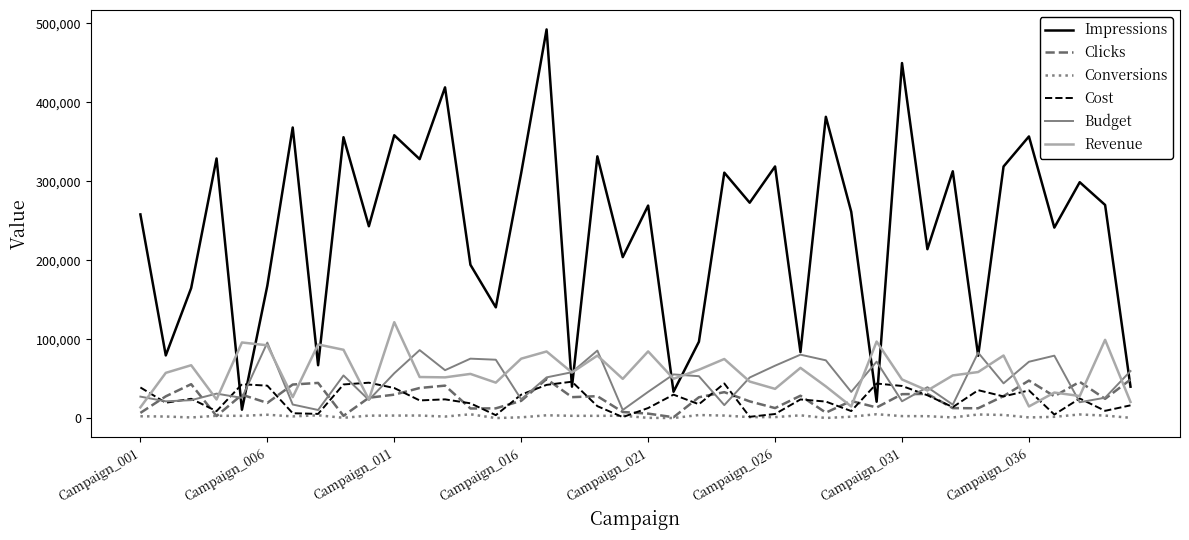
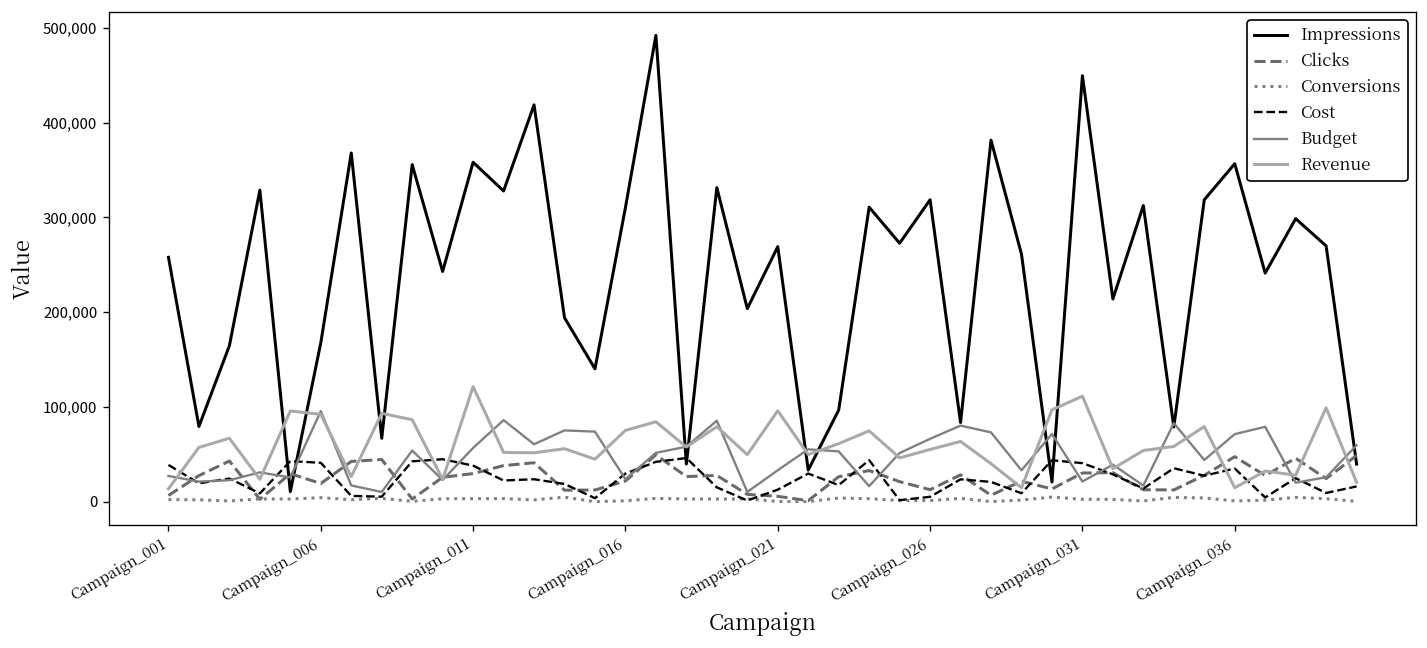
  {
    "Revenue": {
      "Campaign_001": "10,000",
      "Campaign_006": "90,000",
      "Campaign_011": "120,000",
      "Campaign_016": "80,000",
-     "Campaign_021": "80,000",
-     "Campaign_026": "40,000",
-     "Campaign_031": "50,000",
+     "Campaign_021": "100,000",
+     "Campaign_026": "60,000",
+     "Campaign_031": "110,000",
      "Campaign_036": "10,000"
    }
  }
